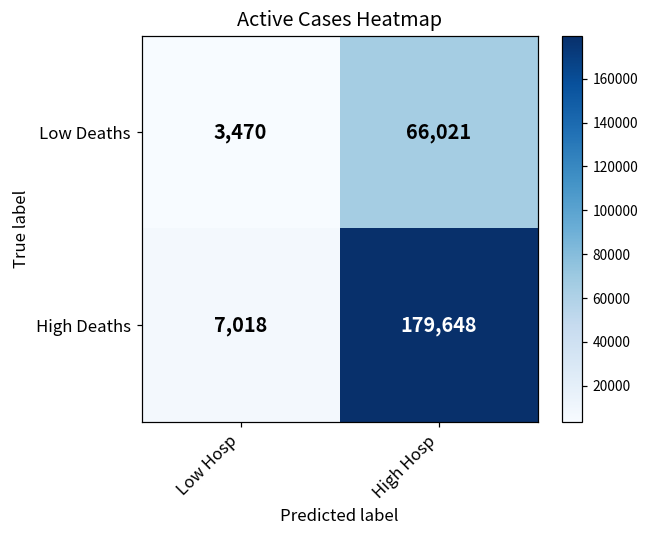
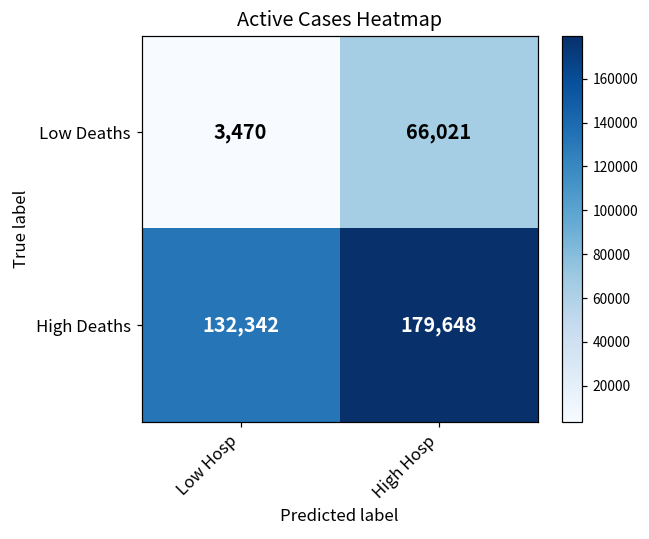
  {
    "Low Deaths": {
      "Low Hosp": "3,470",
      "High Hosp": "66,021"
    },
    "High Deaths": {
-     "Low Hosp": "7,018",
+     "Low Hosp": "132,342",
      "High Hosp": "179,648"
    }
  }
